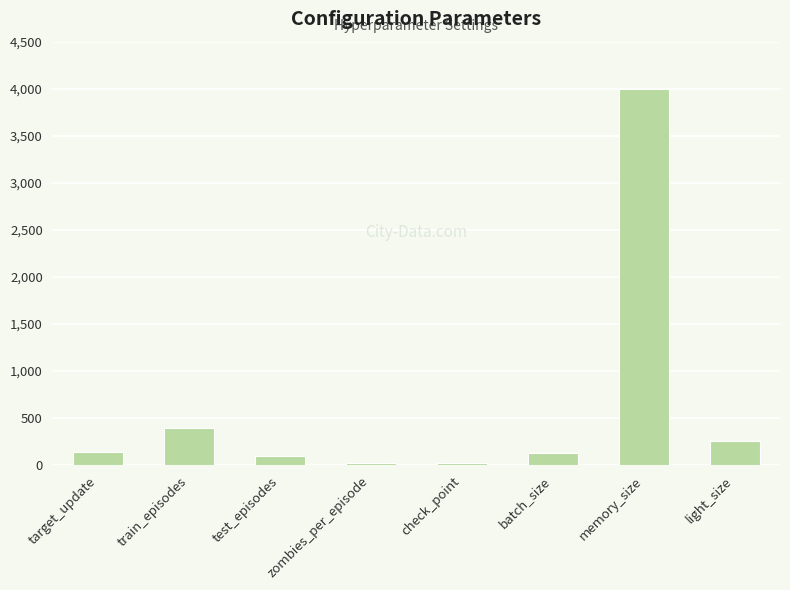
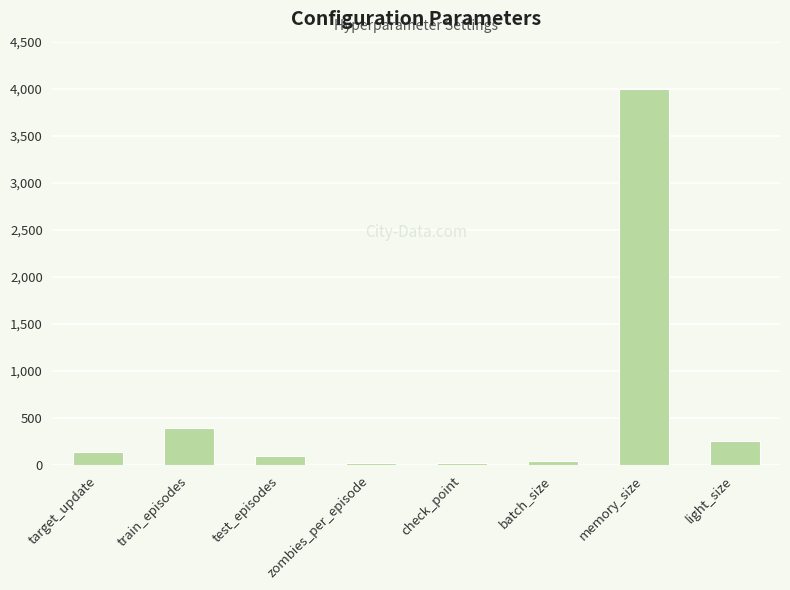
  {
    "target_update": "100",
    "train_episodes": "400",
    "test_episodes": "100",
-   "batch_size": "100",
+   "batch_size": "0",
    "memory_size": "4,000",
    "light_size": "300"
  }
